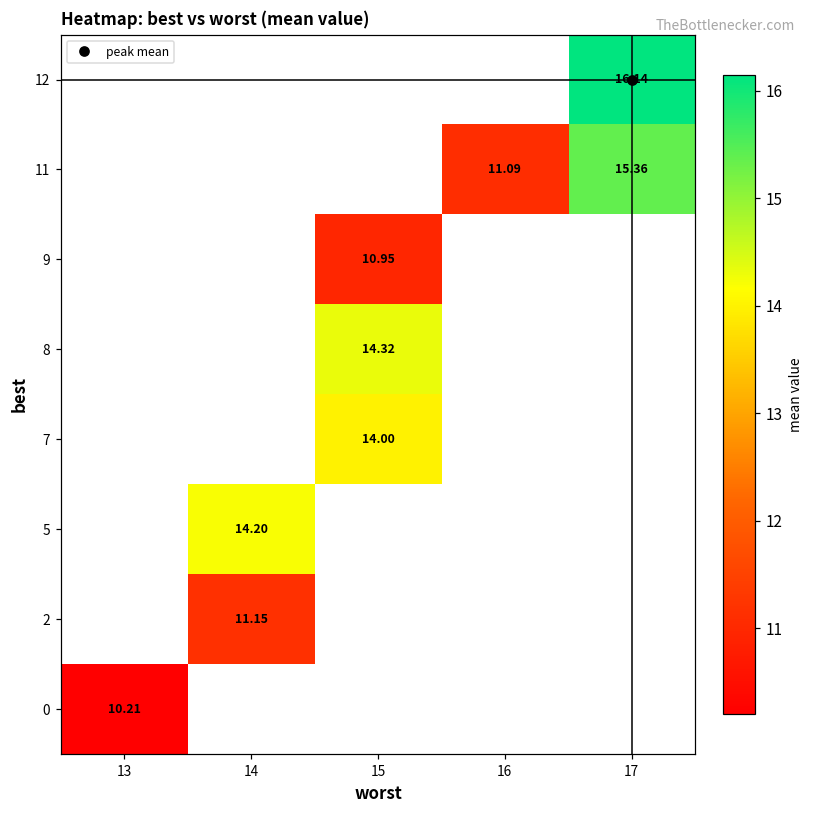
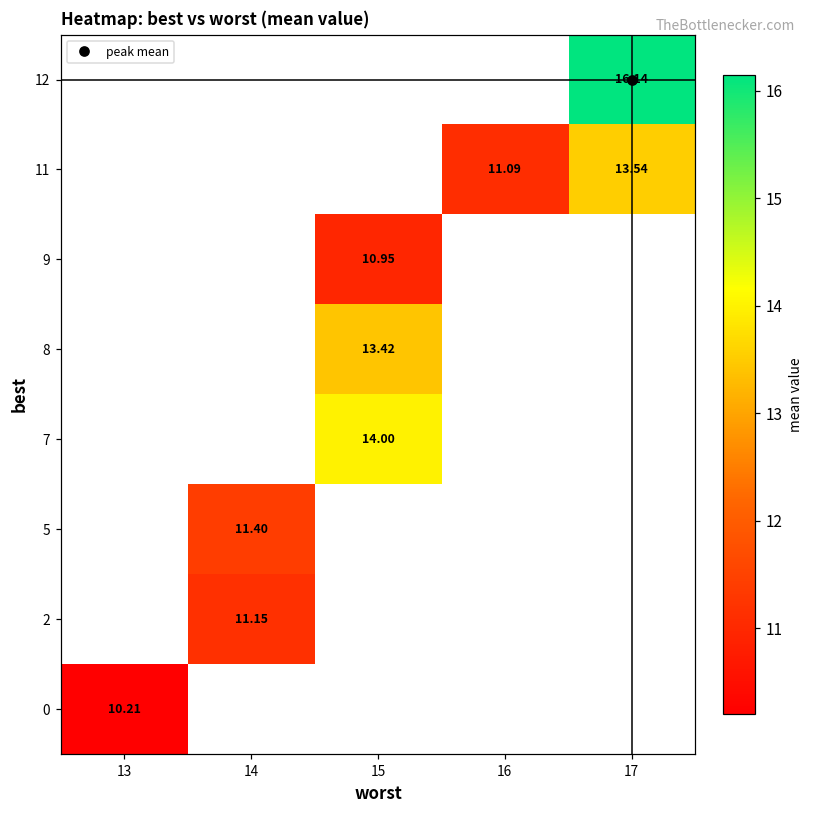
  {
    "11": {
      "16": 11.09,
-     "17": 15.36
+     "17": 13.54
    },
    "9": {
      "15": 10.95
    },
    "8": {
-     "15": 14.32
+     "15": 13.42
    },
    "7": {
      "15": 14.00
    },
    "5": {
-     "14": 14.20
+     "14": 11.40
    },
    "2": {
      "14": 11.15
    },
    "0": {
      "13": 10.21
    }
  }
